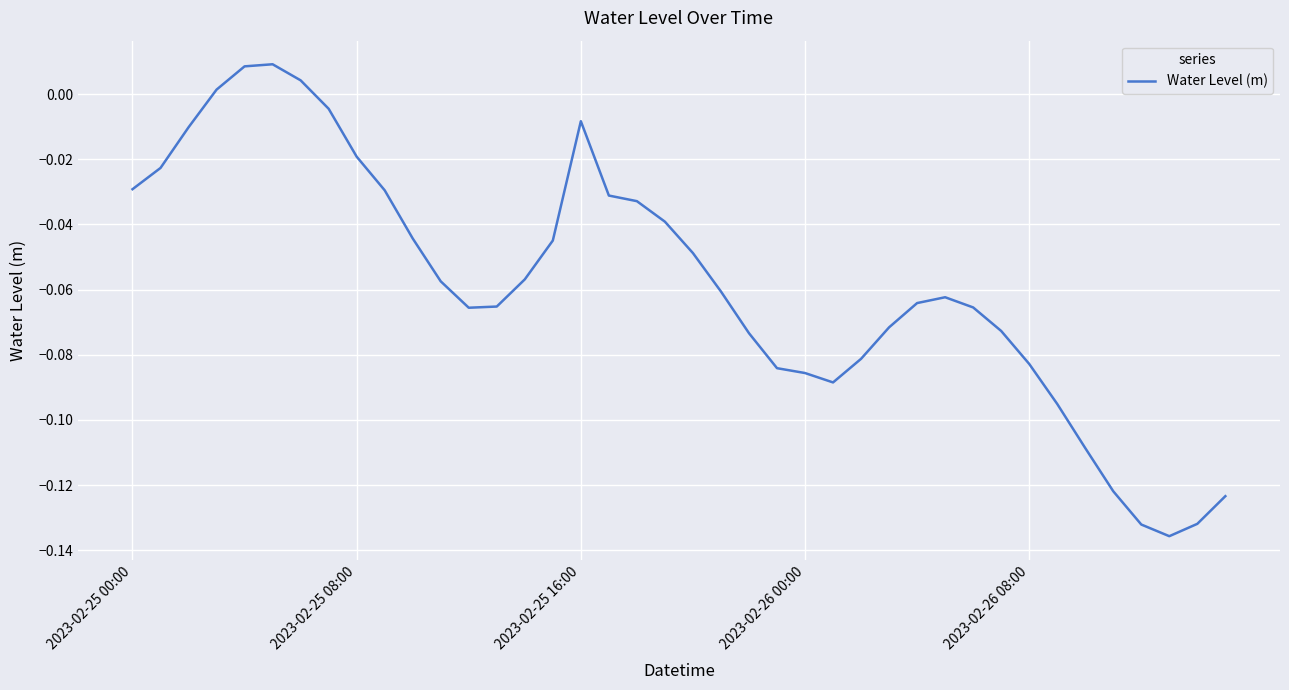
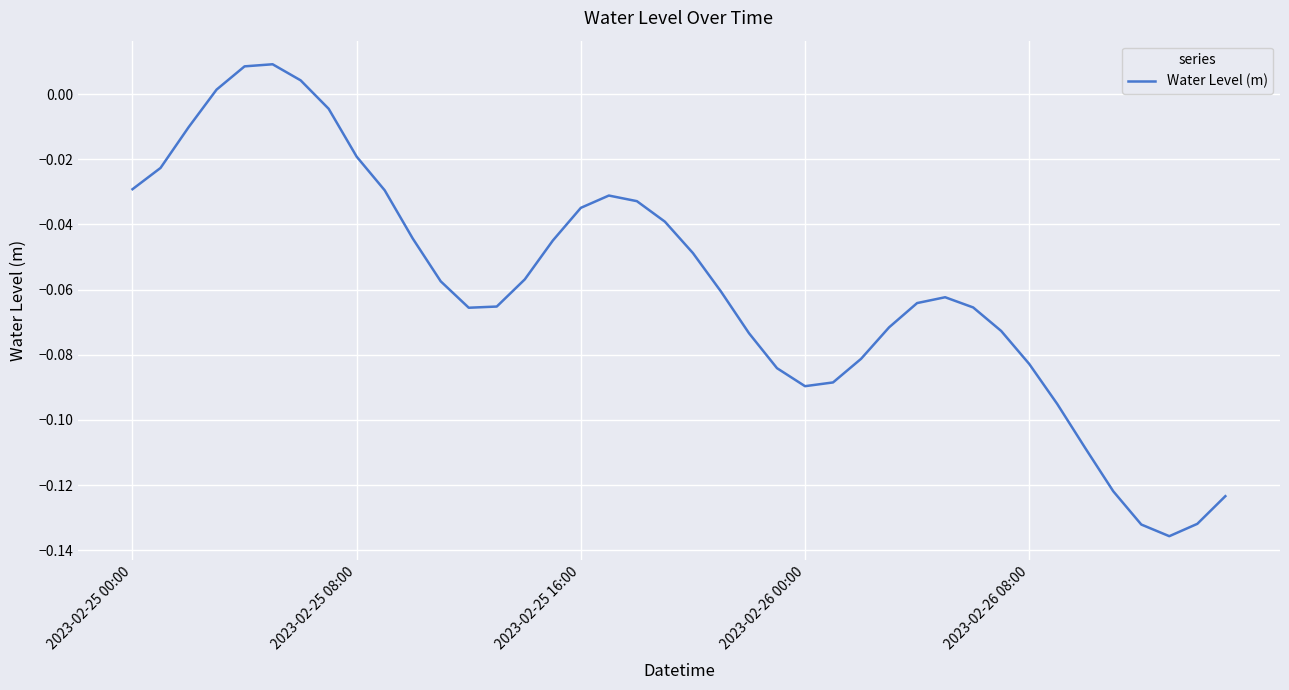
  {
    "2023-02-25 00:00": -0.029,
    "2023-02-25 08:00": -0.019,
-   "2023-02-25 16:00": -0.008,
-   "2023-02-26 00:00": -0.086,
+   "2023-02-25 16:00": -0.035,
+   "2023-02-26 00:00": -0.090,
    "2023-02-26 08:00": -0.083
  }
